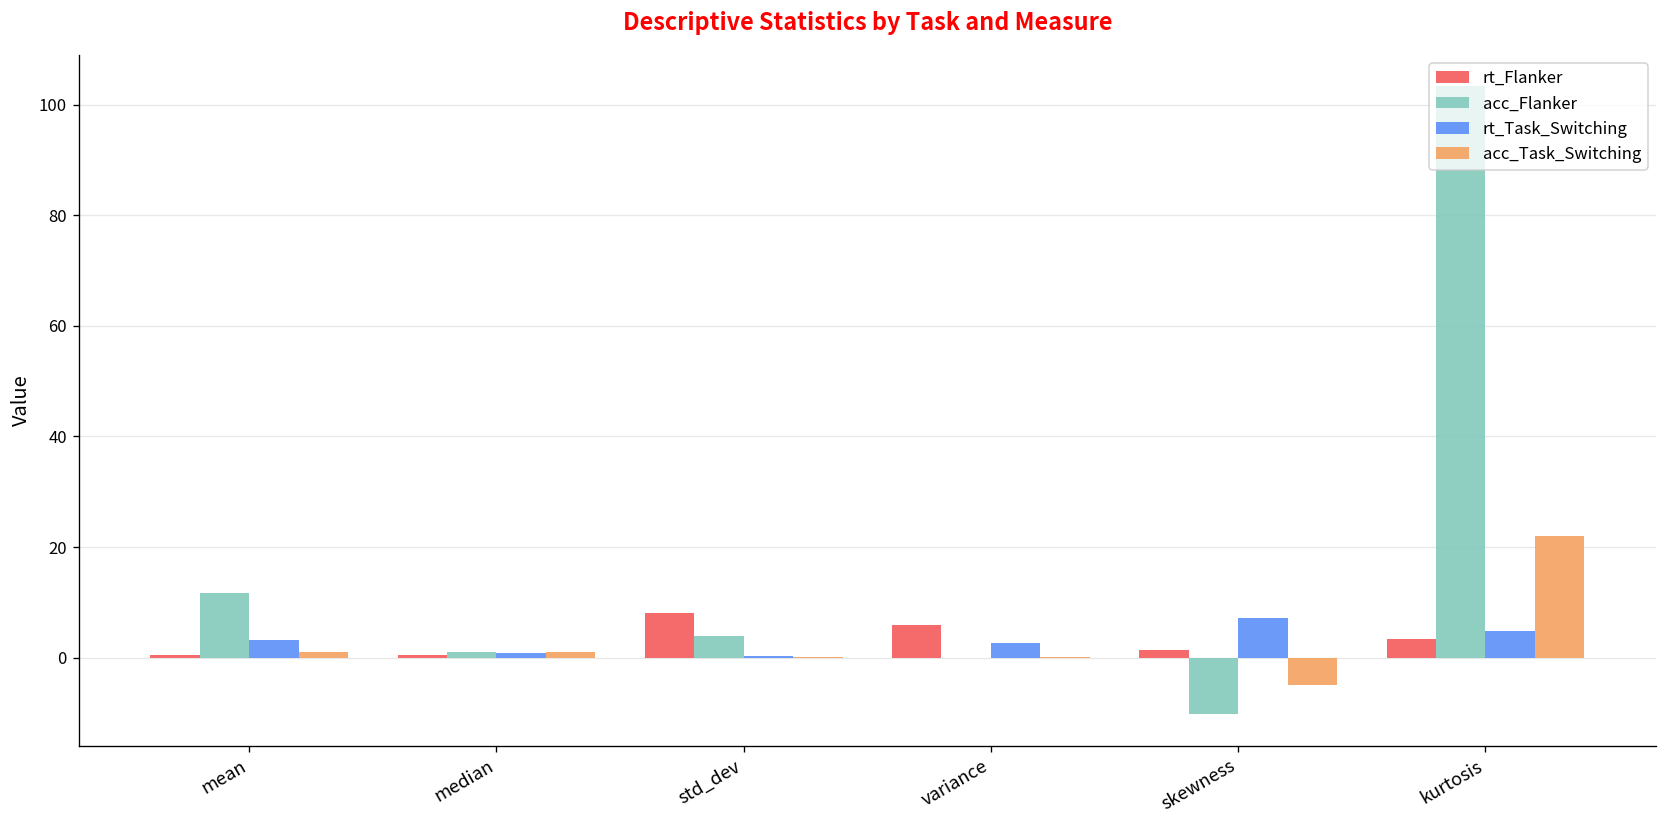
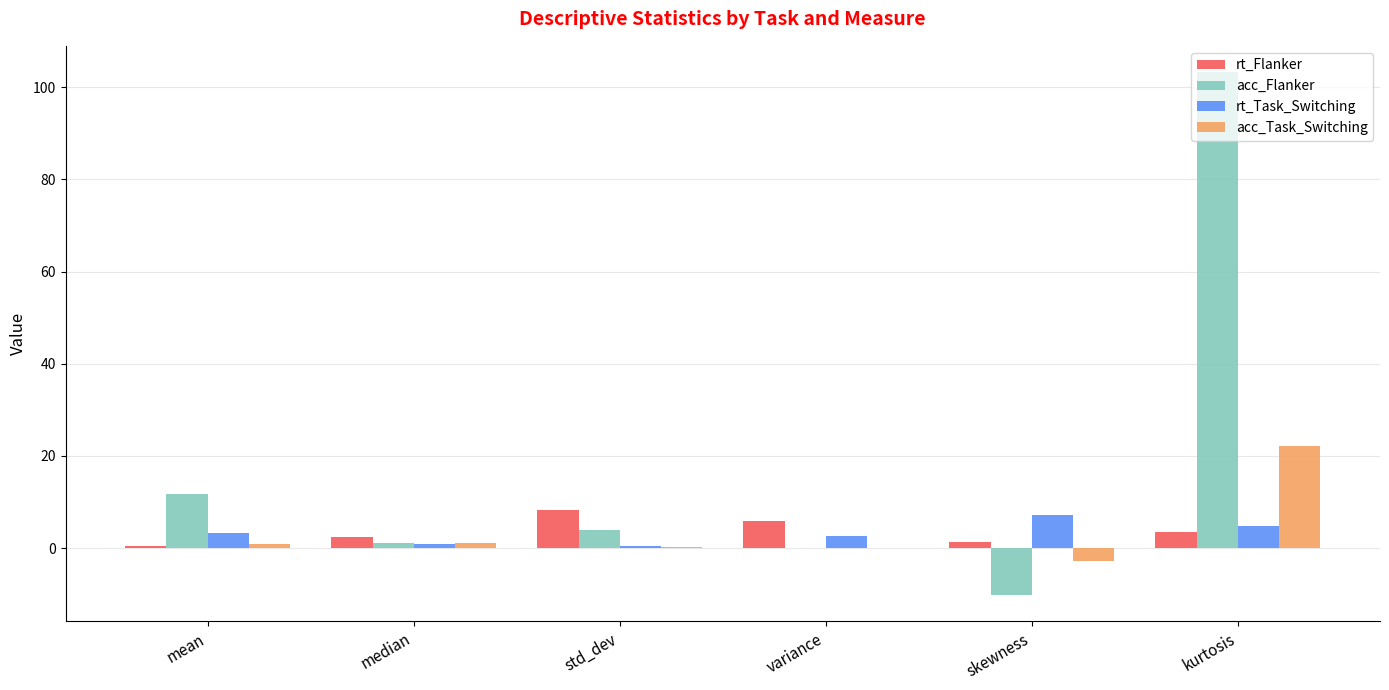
  {
    "rt_Flanker": {
-     "median": 0,
+     "median": 2,
      "std_dev": 8,
      "variance": 6,
      "skewness": 1,
      "kurtosis": 3
    },
    "acc_Flanker": {
      "mean": 12,
      "median": 1,
      "std_dev": 4,
      "skewness": -10
    },
    "rt_Task_Switching": {
      "mean": 3,
      "median": 1,
      "variance": 3,
      "skewness": 7,
      "kurtosis": 5
    },
    "acc_Task_Switching": {
      "mean": 1,
      "median": 1,
-     "skewness": -5,
+     "skewness": -3,
      "kurtosis": 22
    }
  }
